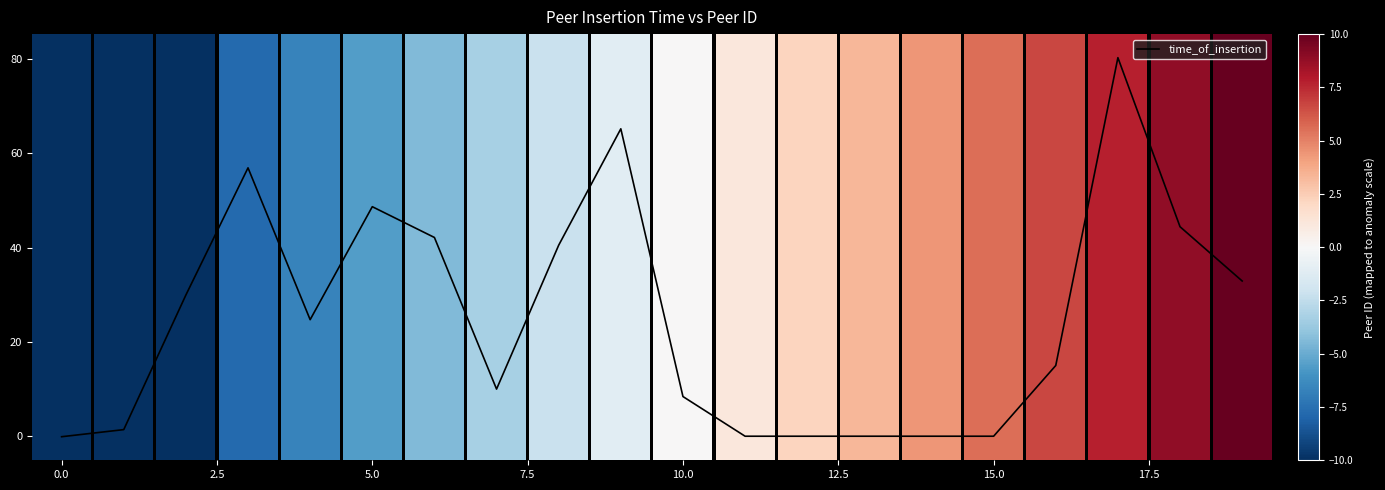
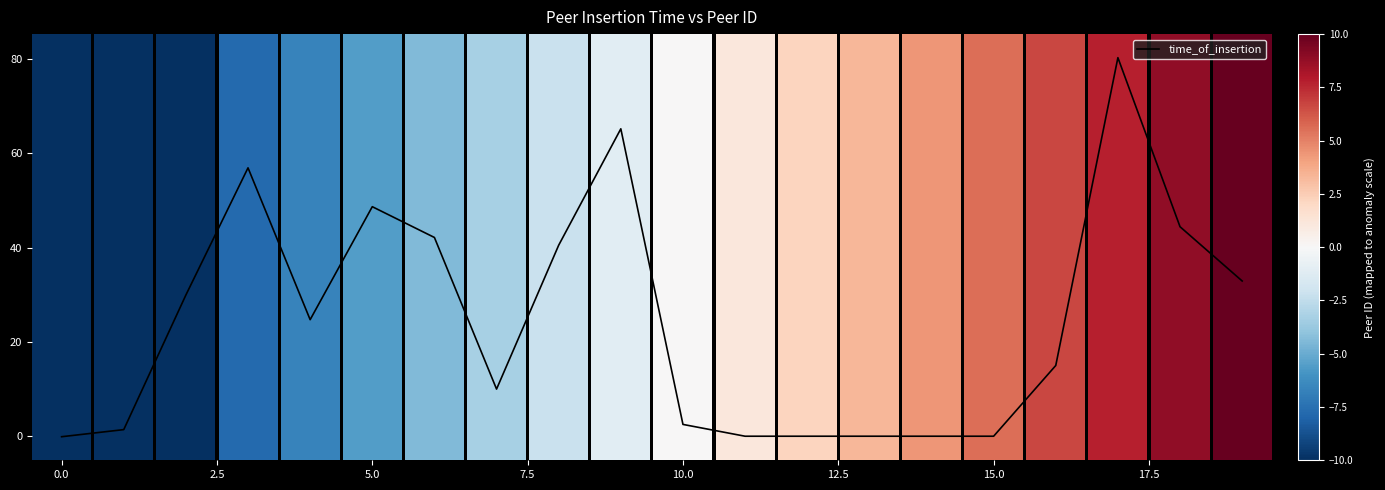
  {
    "0.0": 0,
    "5.0": 49,
-   "10.0": 8,
+   "10.0": 2,
    "15.0": 0
  }
